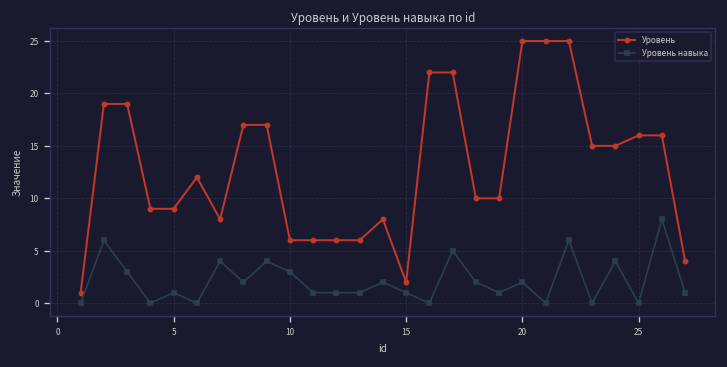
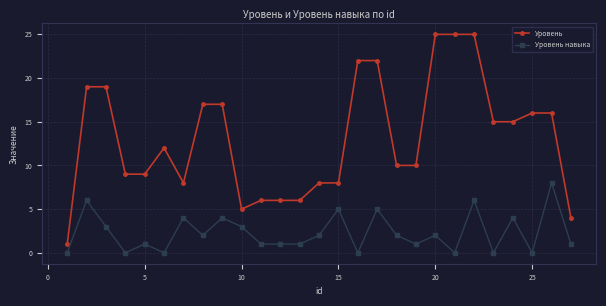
  {
    "Уровень": {
      "5": 9,
-     "10": 6,
-     "15": 2,
+     "10": 5,
+     "15": 8,
      "20": 25,
      "25": 16
    },
    "Уровень навыка": {
      "5": 1,
      "10": 3,
-     "15": 1,
+     "15": 5,
      "20": 2,
      "25": 0
    }
  }
